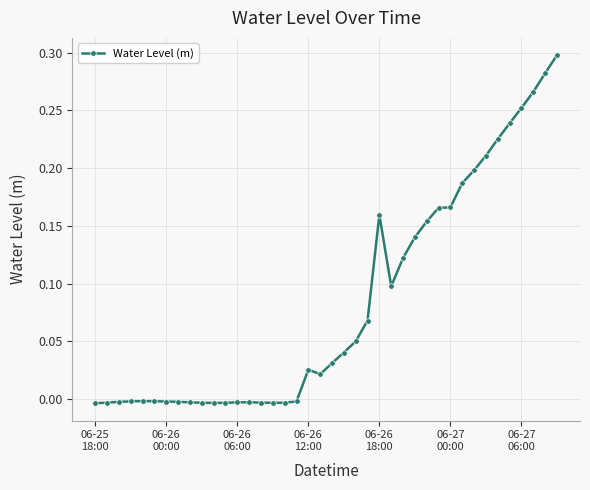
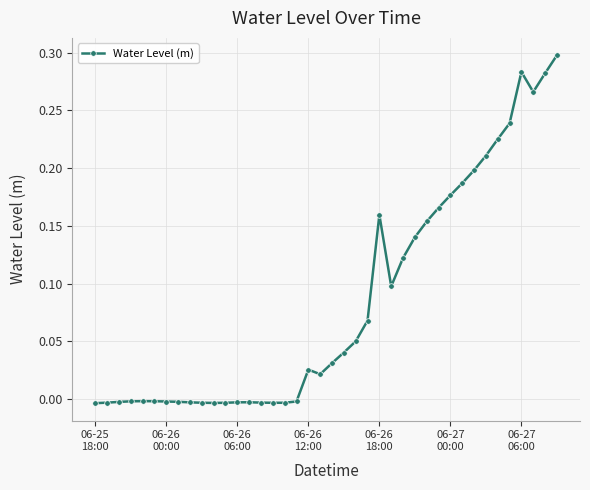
  {
    "06-25 18:00": -0.004,
    "06-26 00:00": -0.002,
    "06-26 06:00": -0.003,
    "06-26 12:00": 0.025,
    "06-26 18:00": 0.160,
-   "06-27 00:00": 0.166,
-   "06-27 06:00": 0.252
+   "06-27 00:00": 0.176,
+   "06-27 06:00": 0.283
  }
